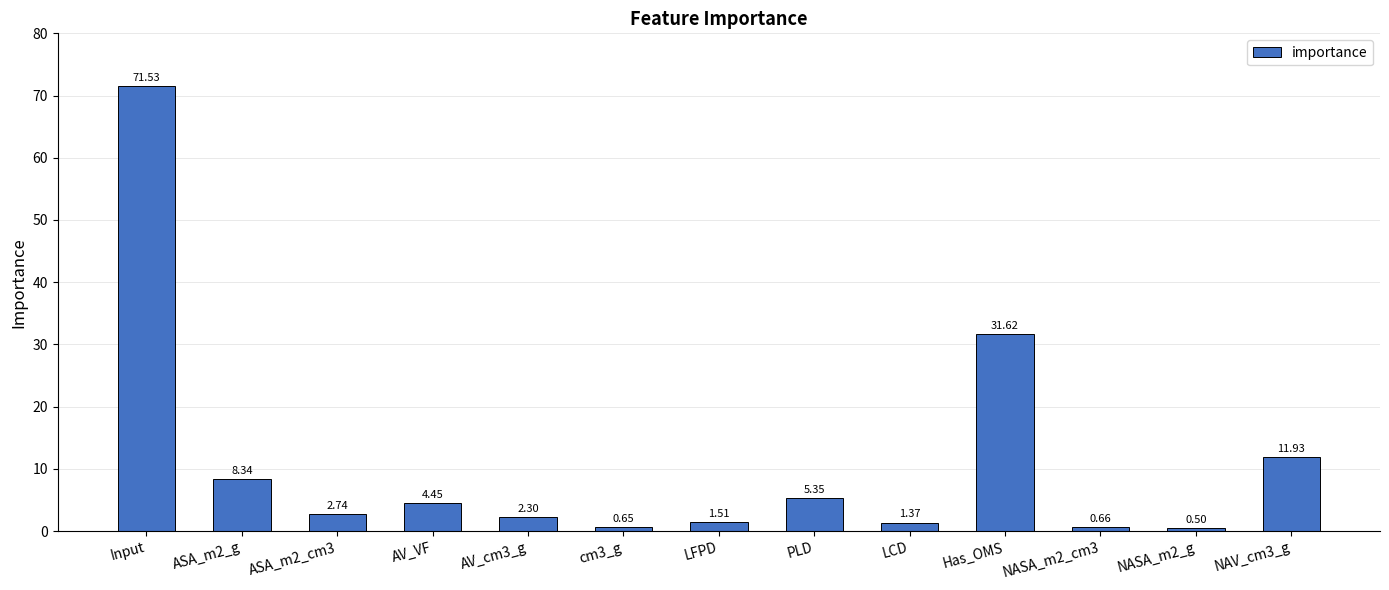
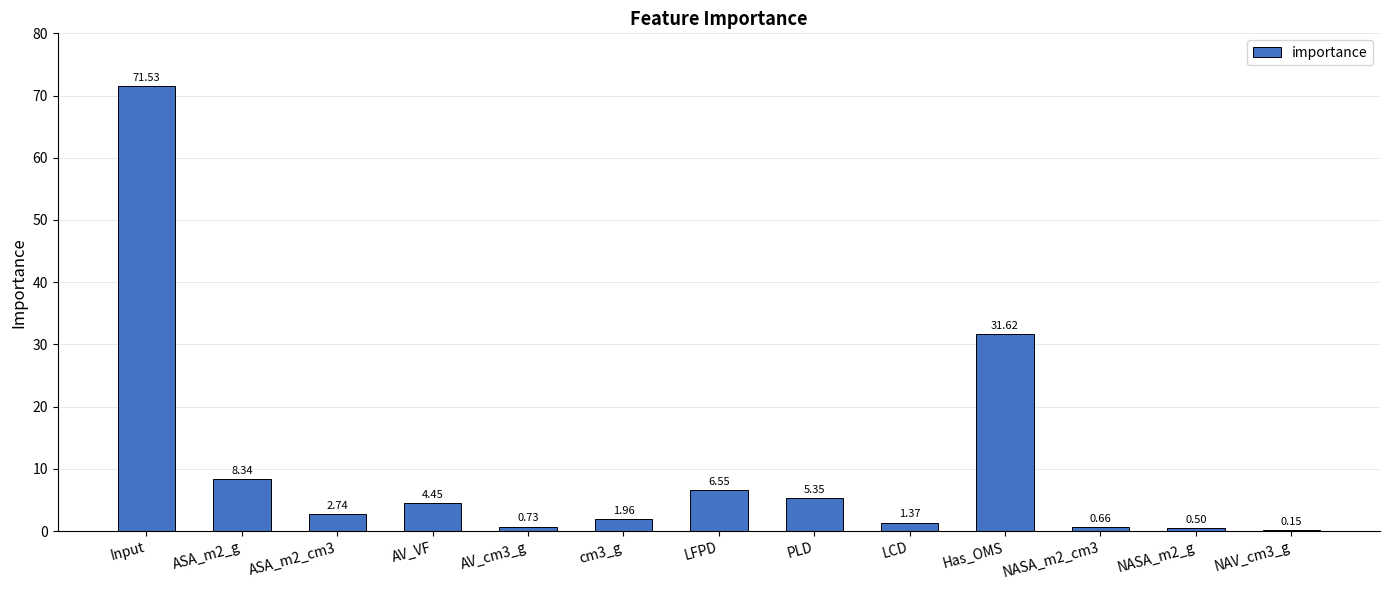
  {
    "Input": 71.53,
    "ASA_m2_g": 8.34,
    "ASA_m2_cm3": 2.74,
    "AV_VF": 4.45,
-   "AV_cm3_g": 2.30,
-   "cm3_g": 0.65,
-   "LFPD": 1.51,
+   "AV_cm3_g": 0.73,
+   "cm3_g": 1.96,
+   "LFPD": 6.55,
    "PLD": 5.35,
    "LCD": 1.37,
    "Has_OMS": 31.62,
    "NASA_m2_cm3": 0.66,
    "NASA_m2_g": 0.50,
-   "NAV_cm3_g": 11.93
+   "NAV_cm3_g": 0.15
  }
